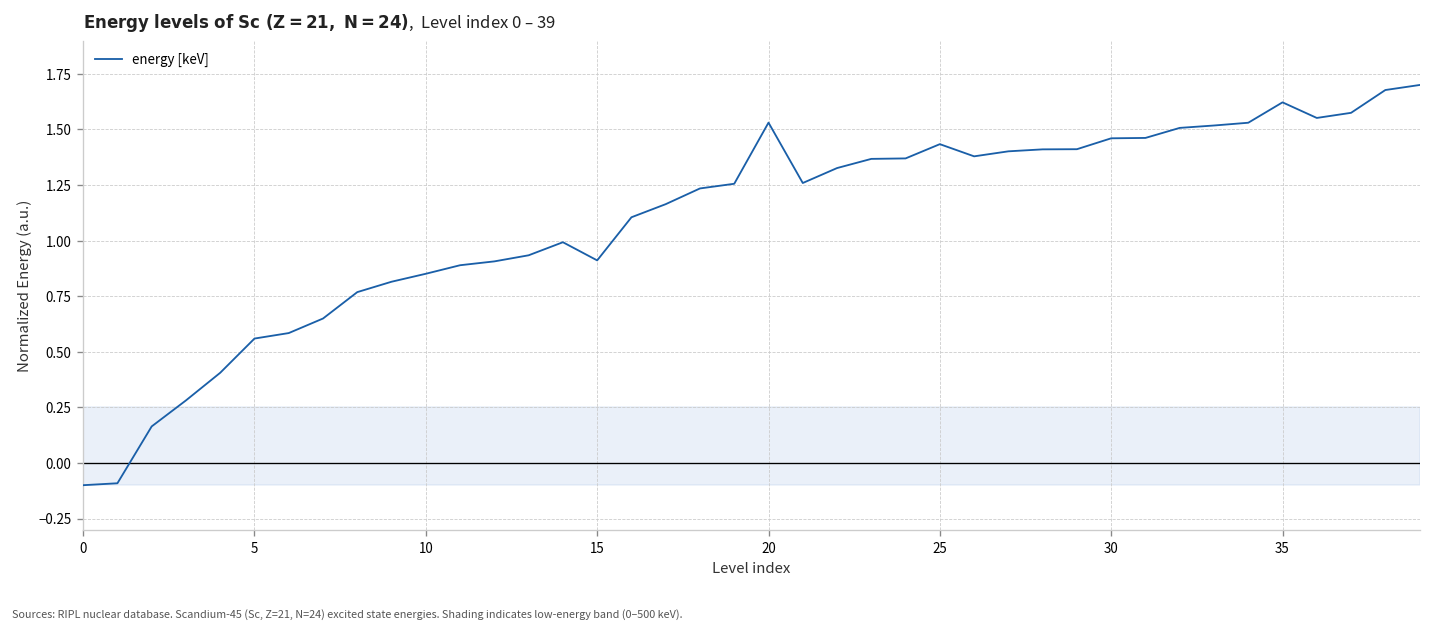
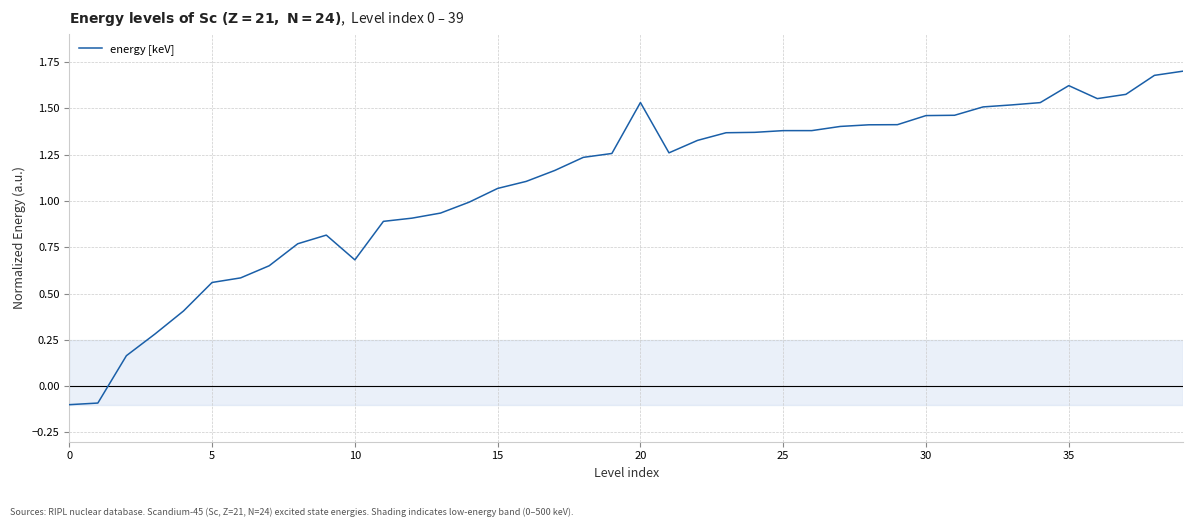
  {
    "0": -0.10,
    "5": 0.56,
-   "10": 0.85,
-   "15": 0.91,
+   "10": 0.68,
+   "15": 1.07,
    "20": 1.53,
-   "25": 1.43,
+   "25": 1.38,
    "30": 1.46,
    "35": 1.62
  }
